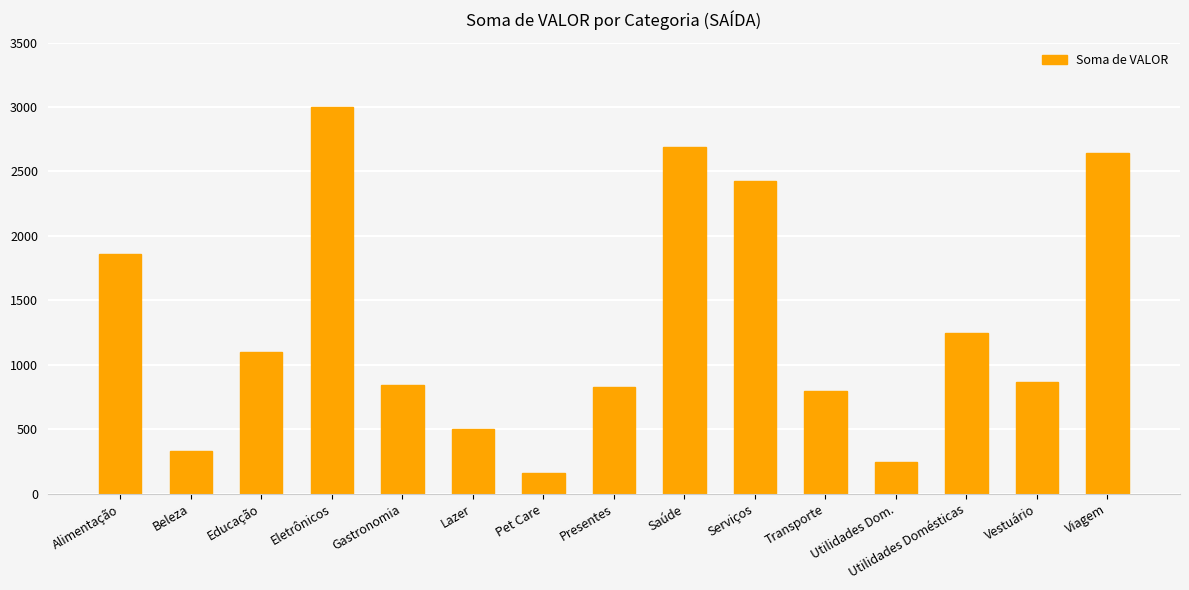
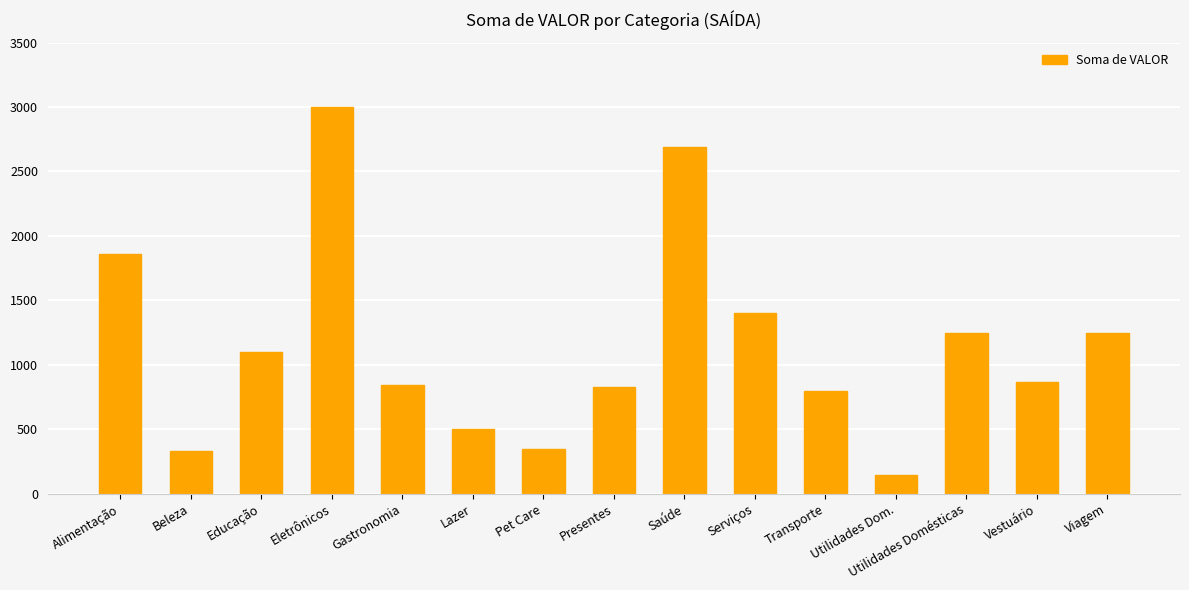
  {
    "Alimentação": 1860,
    "Beleza": 330,
    "Educação": 1100,
    "Eletrônicos": 3000,
    "Gastronomia": 840,
    "Lazer": 500,
-   "Pet Care": 160,
+   "Pet Care": 350,
    "Presentes": 830,
    "Saúde": 2690,
-   "Serviços": 2430,
+   "Serviços": 1400,
    "Transporte": 800,
-   "Utilidades Dom.": 250,
+   "Utilidades Dom.": 140,
    "Utilidades Domésticas": 1250,
    "Vestuário": 870,
-   "Viagem": 2640
+   "Viagem": 1250
  }
